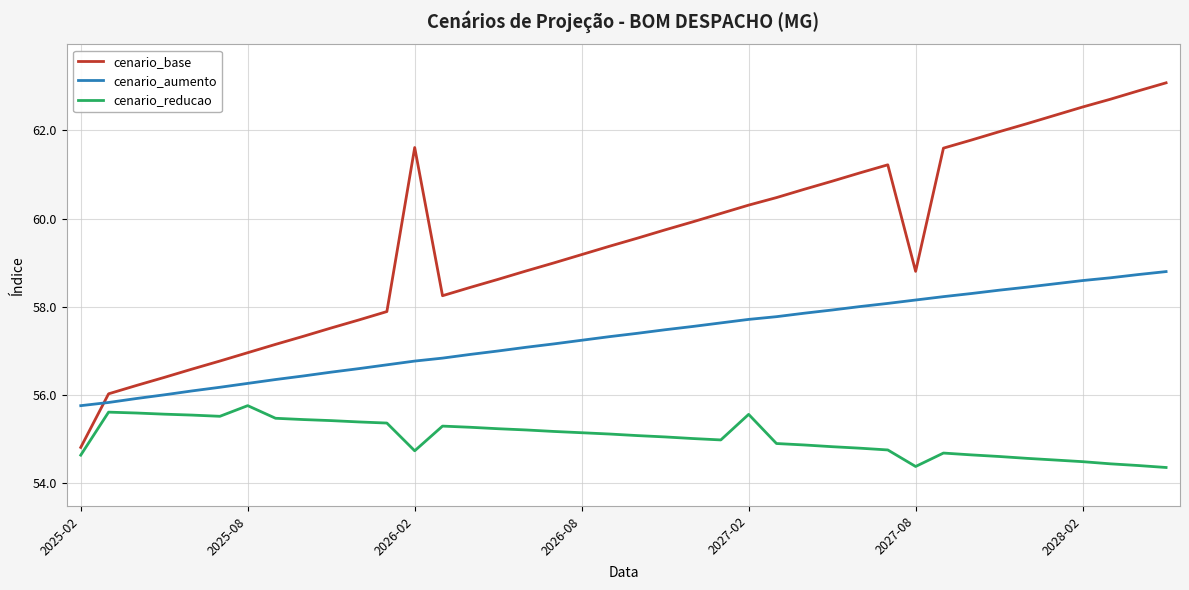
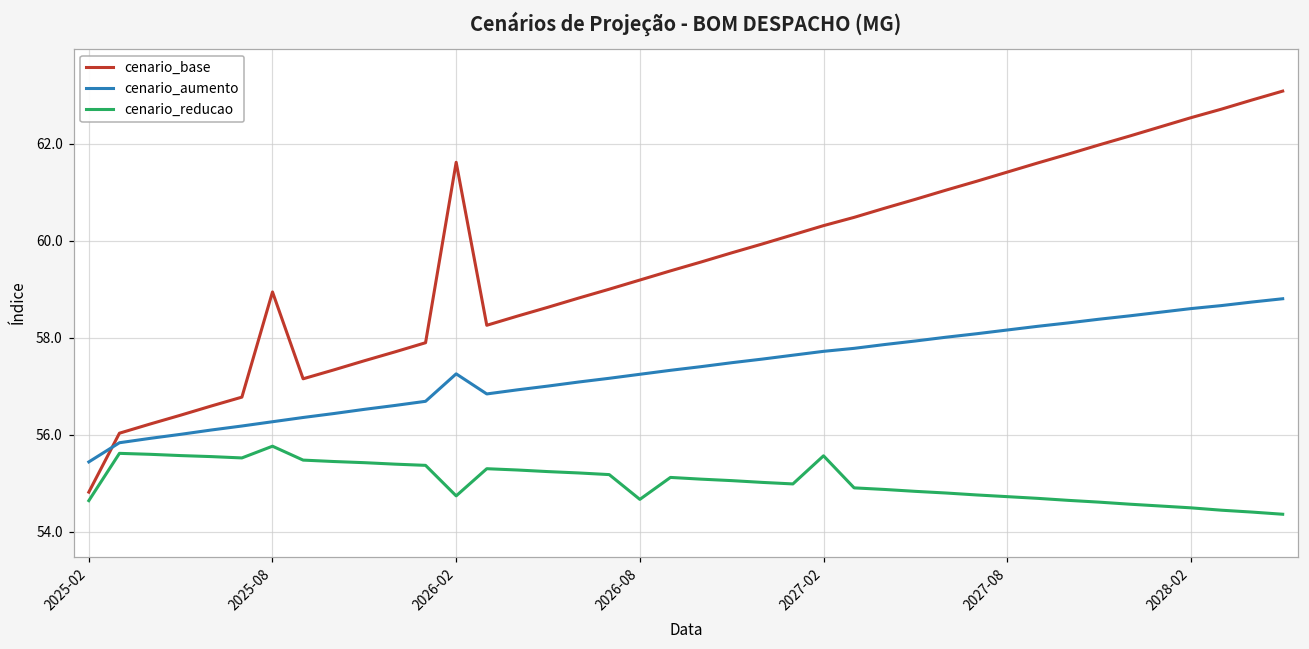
  {
    "cenario_base": {
      "2025-02": 54.8,
-     "2025-08": 57.0,
+     "2025-08": 58.9,
      "2026-02": 61.6,
      "2026-08": 59.2,
      "2027-02": 60.3,
-     "2027-08": 58.8,
+     "2027-08": 61.4,
      "2028-02": 62.5
    },
    "cenario_aumento": {
-     "2025-02": 55.8,
+     "2025-02": 55.4,
      "2025-08": 56.3,
-     "2026-02": 56.8,
+     "2026-02": 57.3,
      "2026-08": 57.2,
      "2027-02": 57.7,
      "2027-08": 58.2,
      "2028-02": 58.6
    },
    "cenario_reducao": {
      "2025-02": 54.6,
      "2025-08": 55.8,
      "2026-02": 54.7,
-     "2026-08": 55.1,
+     "2026-08": 54.7,
      "2027-02": 55.6,
-     "2027-08": 54.4,
+     "2027-08": 54.7,
      "2028-02": 54.5
    }
  }
